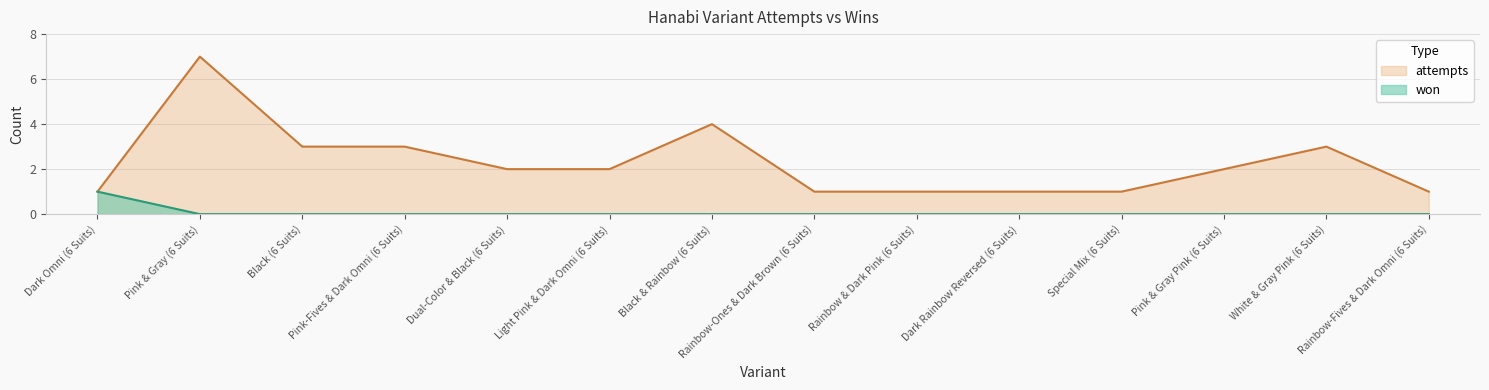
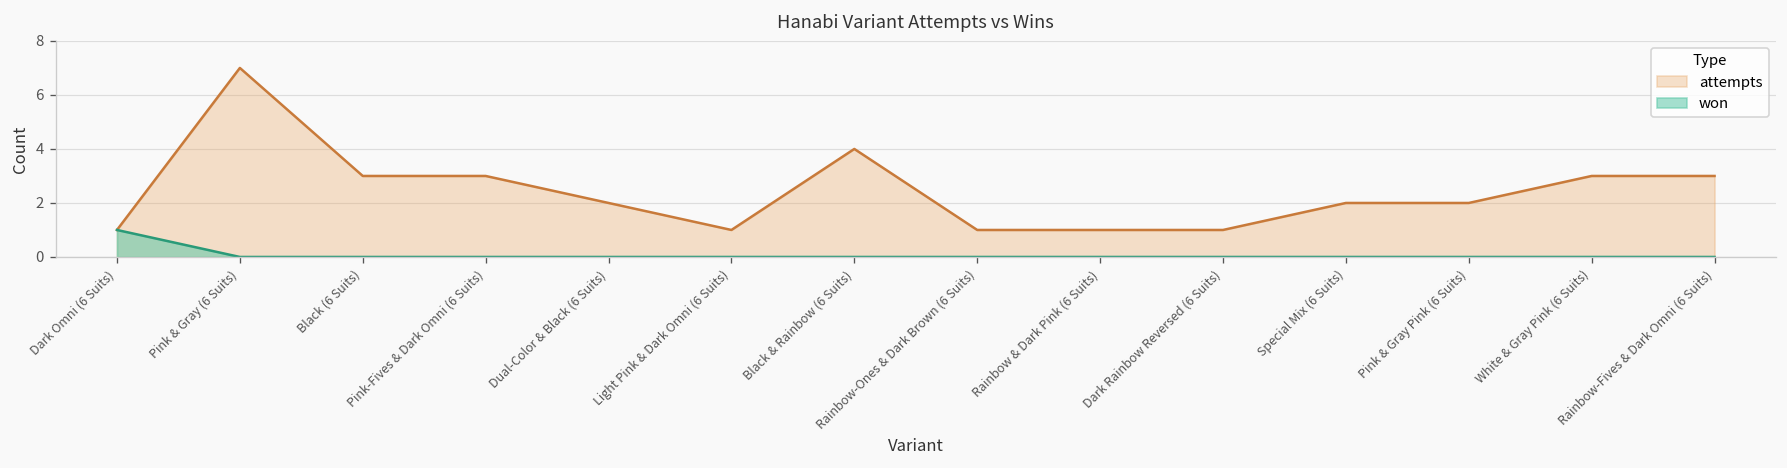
  {
    "attempts": {
      "Pink & Gray (6 Suits)": 7,
      "Black (6 Suits)": 3,
      "Pink-Fives & Dark Omni (6 Suits)": 3,
      "Dual-Color & Black (6 Suits)": 2,
-     "Light Pink & Dark Omni (6 Suits)": 2,
+     "Light Pink & Dark Omni (6 Suits)": 1,
      "Black & Rainbow (6 Suits)": 4,
      "Rainbow-Ones & Dark Brown (6 Suits)": 1,
      "Rainbow & Dark Pink (6 Suits)": 1,
      "Dark Rainbow Reversed (6 Suits)": 1,
-     "Special Mix (6 Suits)": 1,
+     "Special Mix (6 Suits)": 2,
      "Pink & Gray Pink (6 Suits)": 2,
      "White & Gray Pink (6 Suits)": 3,
-     "Rainbow-Fives & Dark Omni (6 Suits)": 1
+     "Rainbow-Fives & Dark Omni (6 Suits)": 3
    },
    "won": {
      "Pink & Gray (6 Suits)": 0,
      "Black (6 Suits)": 0,
      "Pink-Fives & Dark Omni (6 Suits)": 0,
      "Dual-Color & Black (6 Suits)": 0,
      "Light Pink & Dark Omni (6 Suits)": 0,
      "Black & Rainbow (6 Suits)": 0,
      "Rainbow-Ones & Dark Brown (6 Suits)": 0,
      "Rainbow & Dark Pink (6 Suits)": 0,
      "Dark Rainbow Reversed (6 Suits)": 0,
      "Special Mix (6 Suits)": 0,
      "Pink & Gray Pink (6 Suits)": 0,
      "White & Gray Pink (6 Suits)": 0,
      "Rainbow-Fives & Dark Omni (6 Suits)": 0
    }
  }
